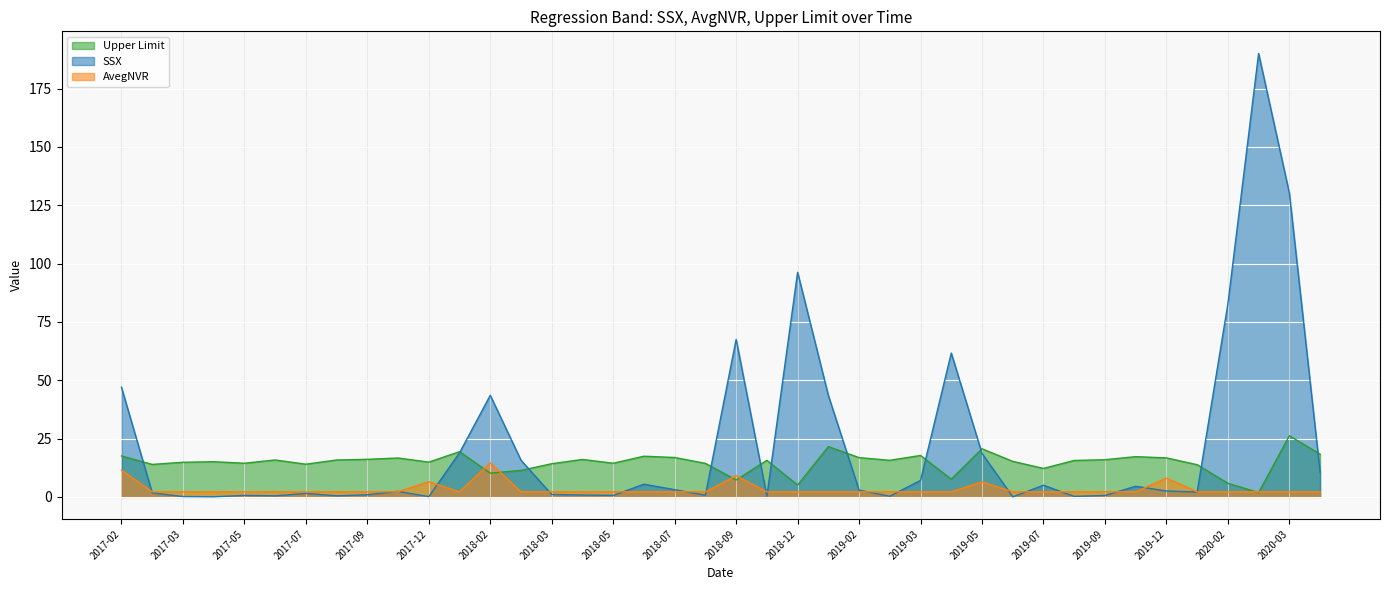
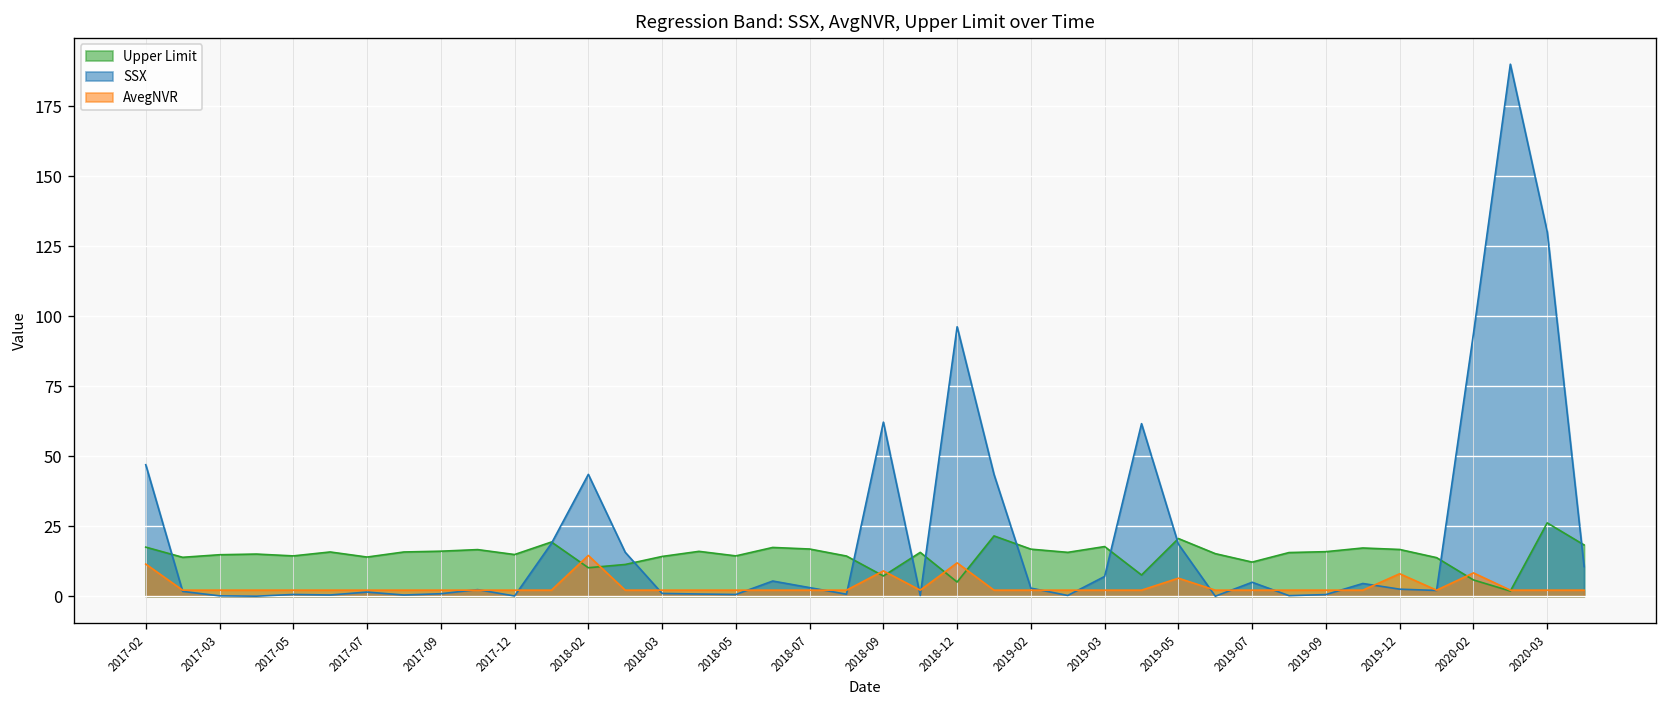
  {
    "Upper Limit": {
      "2017-02": 18,
      "2017-05": 14,
      "2017-07": 14,
      "2017-09": 16,
      "2017-12": 15,
      "2018-02": 10,
      "2018-05": 14,
      "2018-07": 17,
      "2018-09": 7,
      "2018-12": 5,
      "2019-02": 17,
      "2019-05": 21,
      "2019-07": 12,
      "2019-09": 16,
      "2019-12": 17,
      "2020-02": 6
    },
    "SSX": {
      "2017-02": 47,
      "2017-05": 1,
      "2017-09": 1,
      "2017-12": 0,
      "2018-02": 44,
      "2018-05": 1,
-     "2018-09": 67,
+     "2018-09": 62,
      "2018-12": 96,
      "2019-05": 19,
      "2019-07": 5,
      "2019-09": 1,
      "2019-12": 3,
-     "2020-02": 83
+     "2020-02": 94
    },
    "AvegNVR": {
      "2017-02": 11,
      "2017-05": 2,
      "2017-09": 2,
-     "2017-12": 6,
+     "2017-12": 2,
      "2018-02": 15,
      "2018-05": 2,
      "2018-09": 9,
-     "2018-12": 2,
+     "2018-12": 12,
      "2019-05": 6,
      "2019-07": 2,
      "2019-09": 2,
      "2019-12": 8,
-     "2020-02": 2
+     "2020-02": 8
    }
  }
